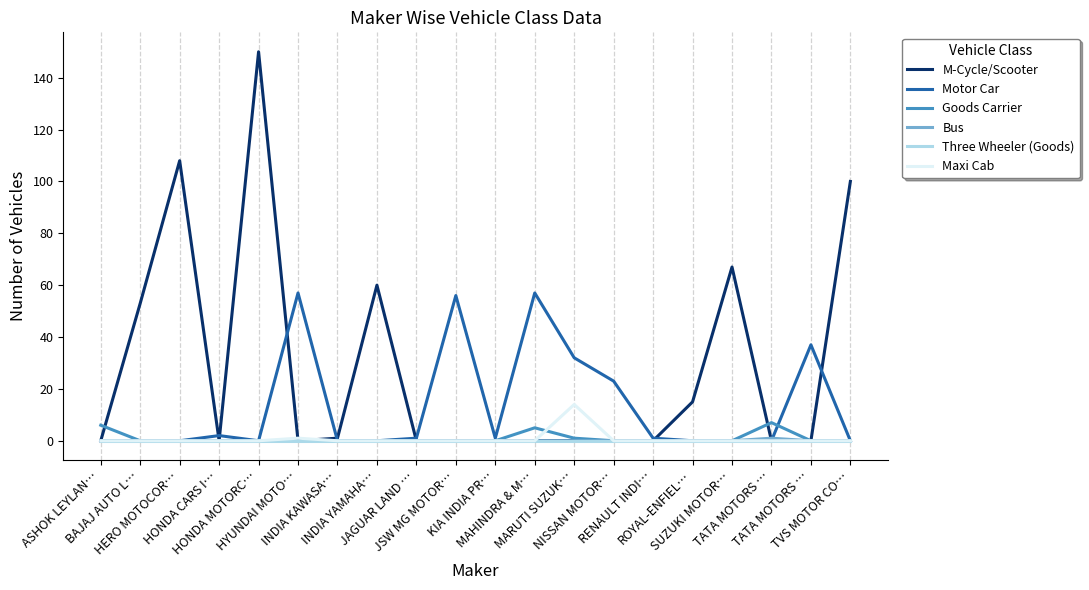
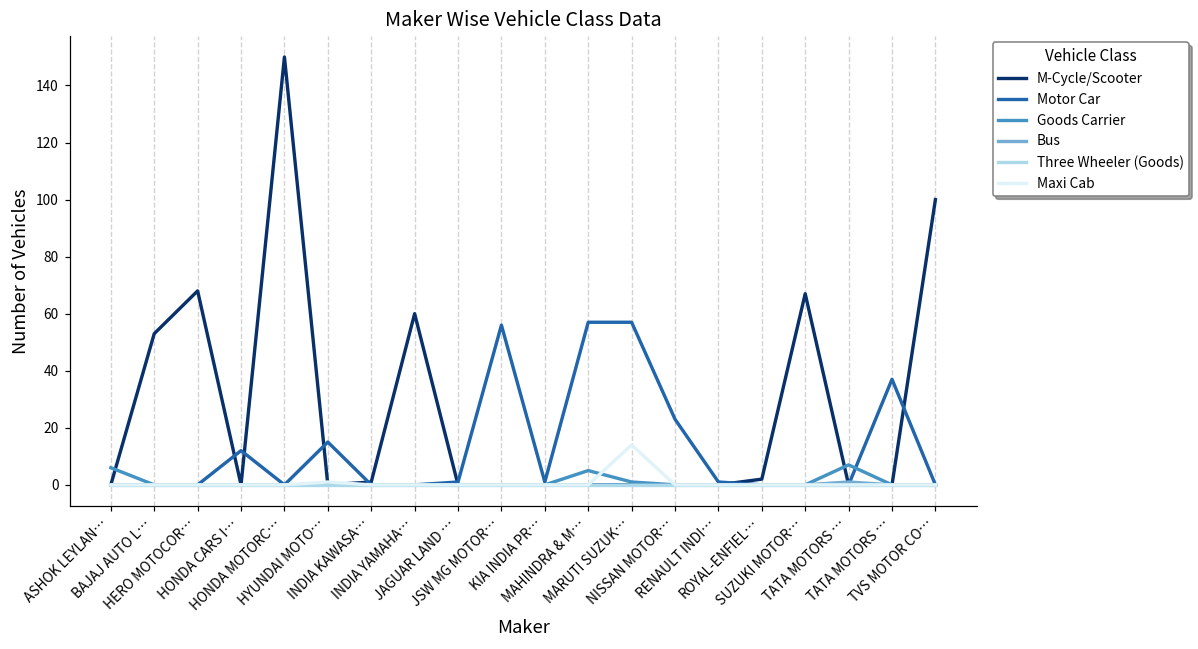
  {
    "M-Cycle/Scooter": {
      "BAJAJ AUTO L…": 53,
-     "HERO MOTOCOR…": 108,
+     "HERO MOTOCOR…": 68,
      "HONDA MOTORC…": 150,
      "INDIA KAWASA…": 1,
      "INDIA YAMAHA…": 60,
-     "ROYAL-ENFIEL…": 15,
+     "ROYAL-ENFIEL…": 2,
      "SUZUKI MOTOR…": 67,
      "TVS MOTOR CO…": 100
    },
    "Motor Car": {
-     "HONDA CARS I…": 2,
-     "HYUNDAI MOTO…": 57,
+     "HONDA CARS I…": 12,
+     "HYUNDAI MOTO…": 15,
      "JAGUAR LAND …": 1,
      "JSW MG MOTOR…": 56,
      "KIA INDIA PR…": 1,
      "MAHINDRA & M…": 57,
-     "MARUTI SUZUK…": 32,
+     "MARUTI SUZUK…": 57,
      "NISSAN MOTOR…": 23,
      "RENAULT INDI…": 1
    },
    "Maxi Cab": {
      "HYUNDAI MOTO…": 1,
      "MARUTI SUZUK…": 14
    }
  }
